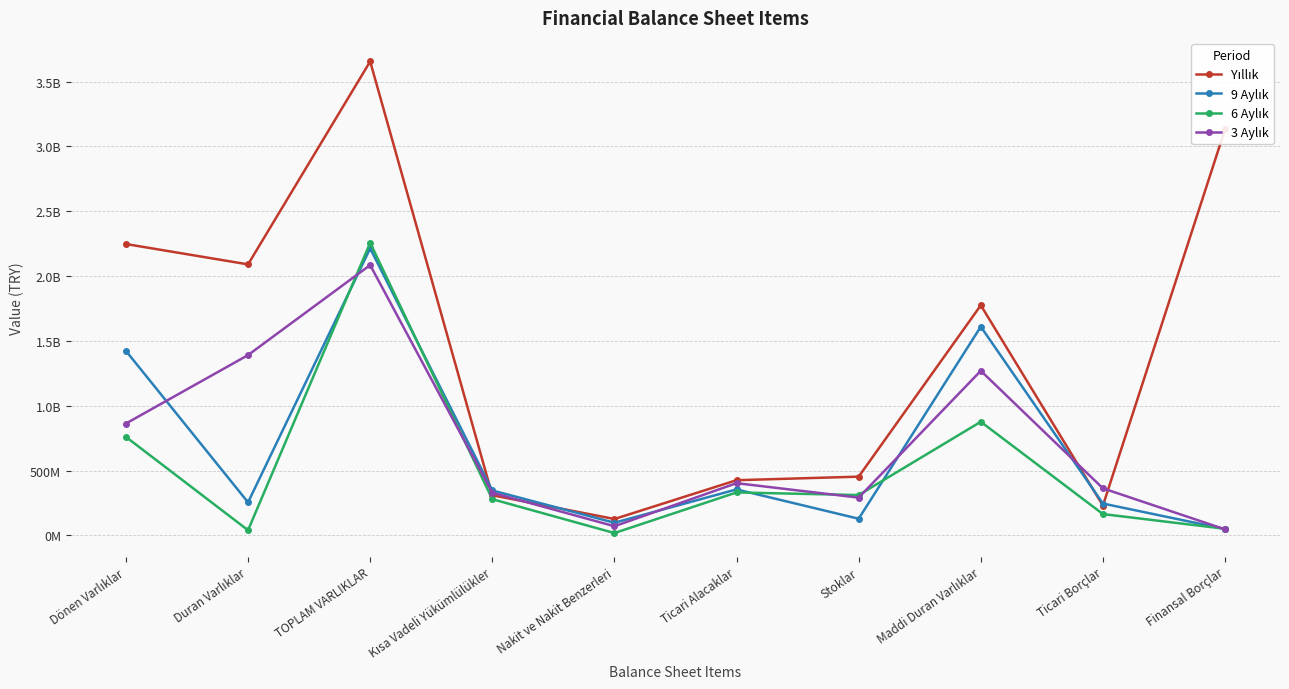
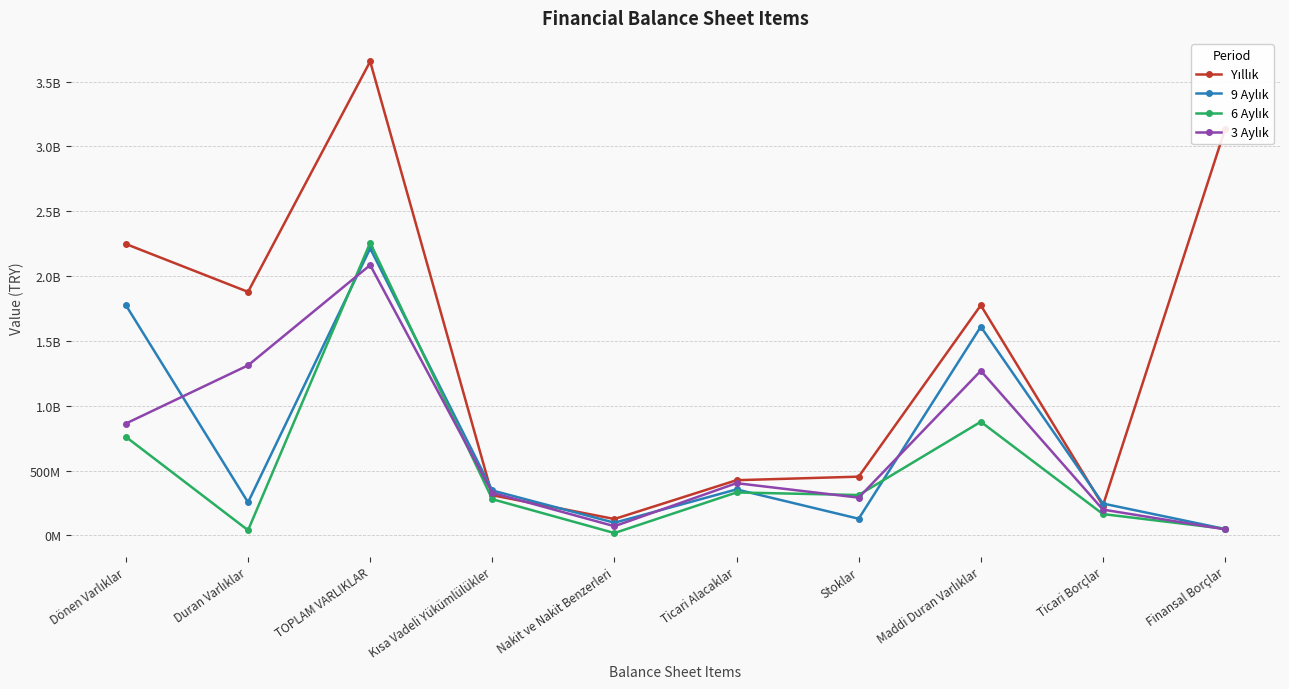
  {
    "Yıllık": {
      "Dönen Varlıklar": 2250000000,
-     "Duran Varlıklar": 2090000000,
+     "Duran Varlıklar": 1880000000,
      "TOPLAM VARLIKLAR": 3660000000,
      "Kısa Vadeli Yükümlülükler": 310000000,
      "Nakit ve Nakit Benzerleri": 130000000,
      "Ticari Alacaklar": 430000000,
      "Stoklar": 450000000,
      "Maddi Duran Varlıklar": 1780000000
    },
    "9 Aylık": {
-     "Dönen Varlıklar": 1420000000,
+     "Dönen Varlıklar": 1780000000,
      "Duran Varlıklar": 250000000,
      "TOPLAM VARLIKLAR": 2210000000,
      "Nakit ve Nakit Benzerleri": 100000000,
      "Ticari Alacaklar": 350000000,
      "Stoklar": 130000000,
      "Maddi Duran Varlıklar": 1610000000
    },
    "6 Aylık": {
      "Dönen Varlıklar": 760000000,
      "Duran Varlıklar": 40000000,
      "TOPLAM VARLIKLAR": 2260000000,
      "Kısa Vadeli Yükümlülükler": 280000000,
      "Nakit ve Nakit Benzerleri": 20000000,
      "Ticari Alacaklar": 330000000,
      "Stoklar": 310000000,
      "Maddi Duran Varlıklar": 880000000,
      "Ticari Borçlar": 160000000
    },
    "3 Aylık": {
      "Dönen Varlıklar": 860000000,
-     "Duran Varlıklar": 1390000000,
+     "Duran Varlıklar": 1310000000,
      "TOPLAM VARLIKLAR": 2090000000,
      "Nakit ve Nakit Benzerleri": 70000000,
      "Ticari Alacaklar": 400000000,
      "Stoklar": 290000000,
      "Maddi Duran Varlıklar": 1270000000,
-     "Ticari Borçlar": 360000000
+     "Ticari Borçlar": 200000000
    }
  }
